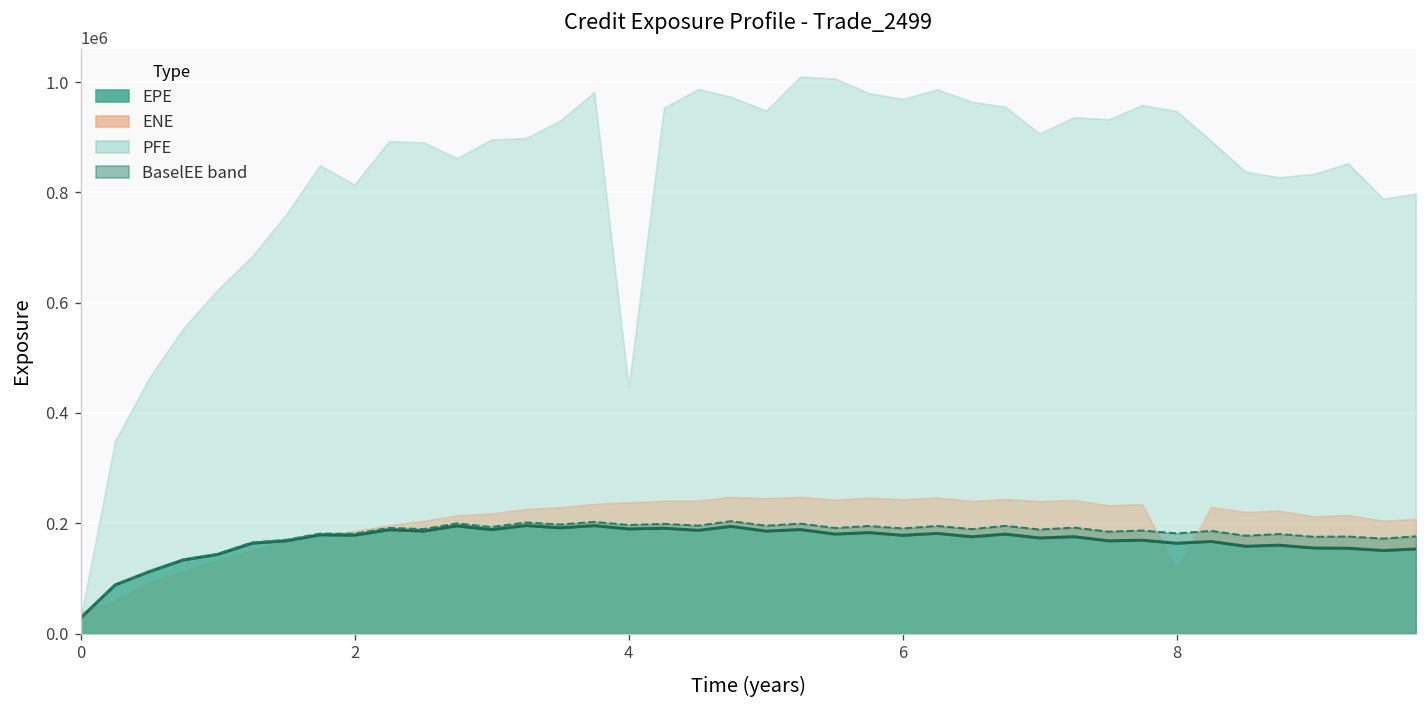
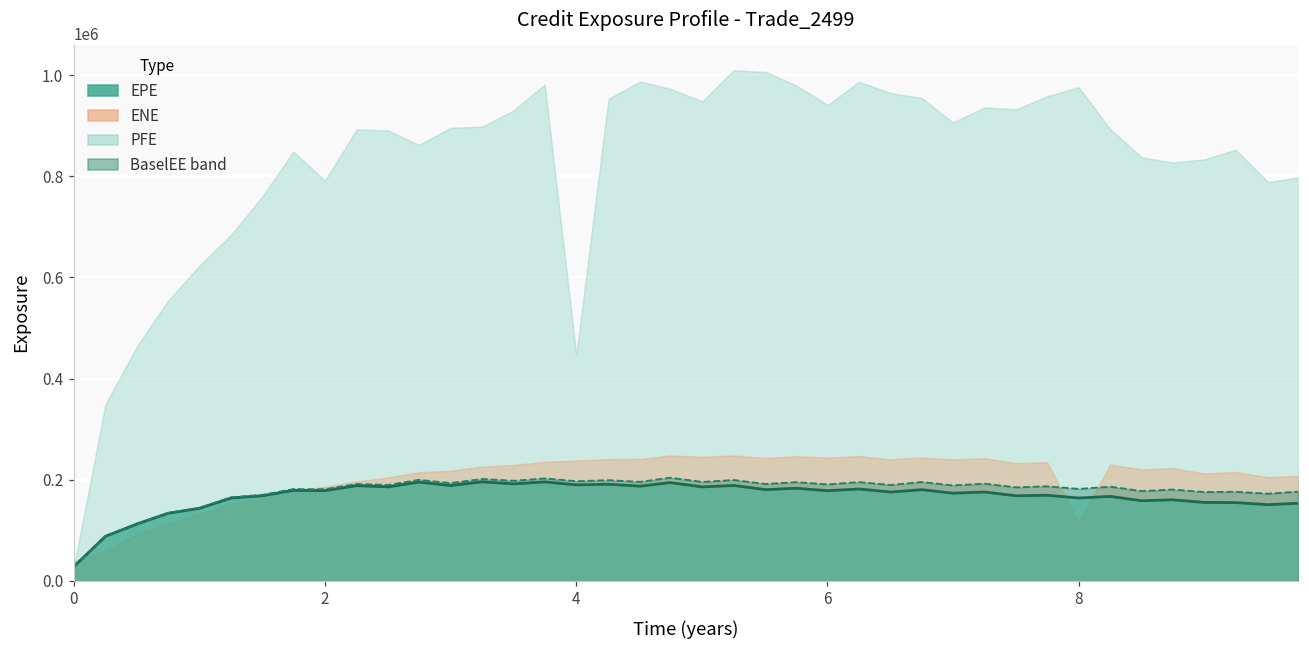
  {
    "PFE": {
-     "2": 810000,
+     "2": 790000,
      "4": 450000,
-     "6": 970000,
-     "8": 950000
+     "6": 940000,
+     "8": 980000
    },
    "ENE": {
      "0": 40000,
      "4": 240000,
      "6": 240000,
      "8": 120000
    }
  }
